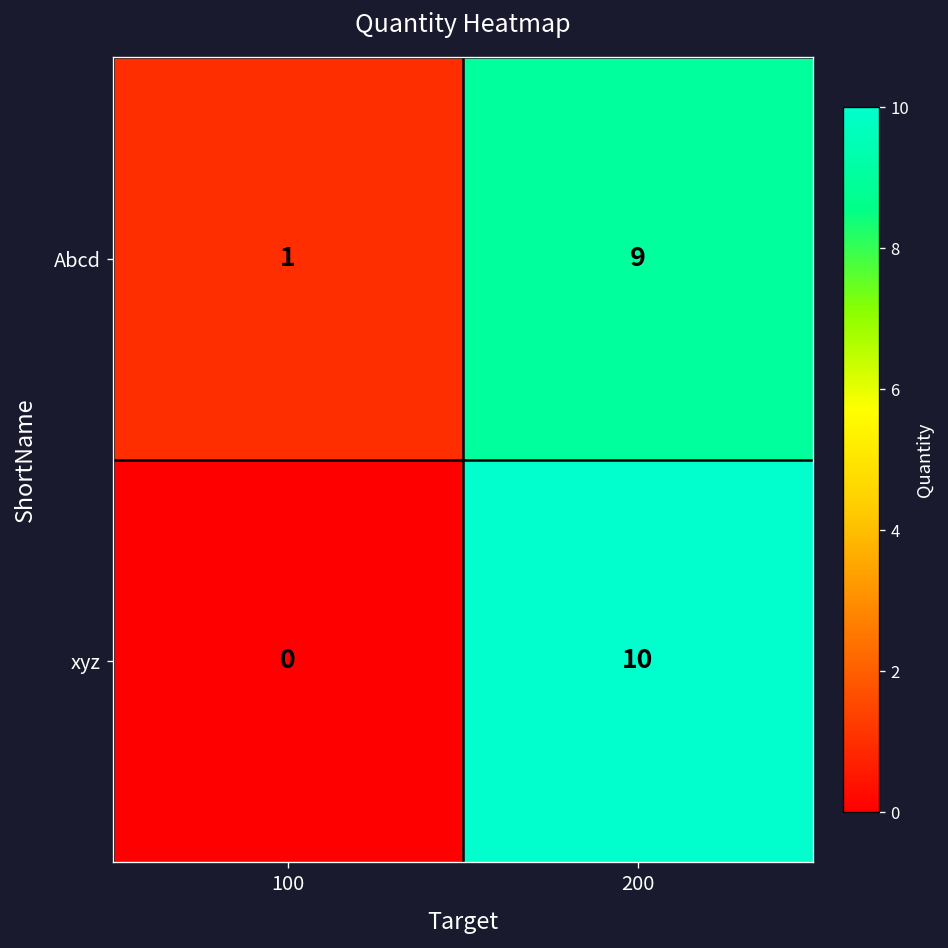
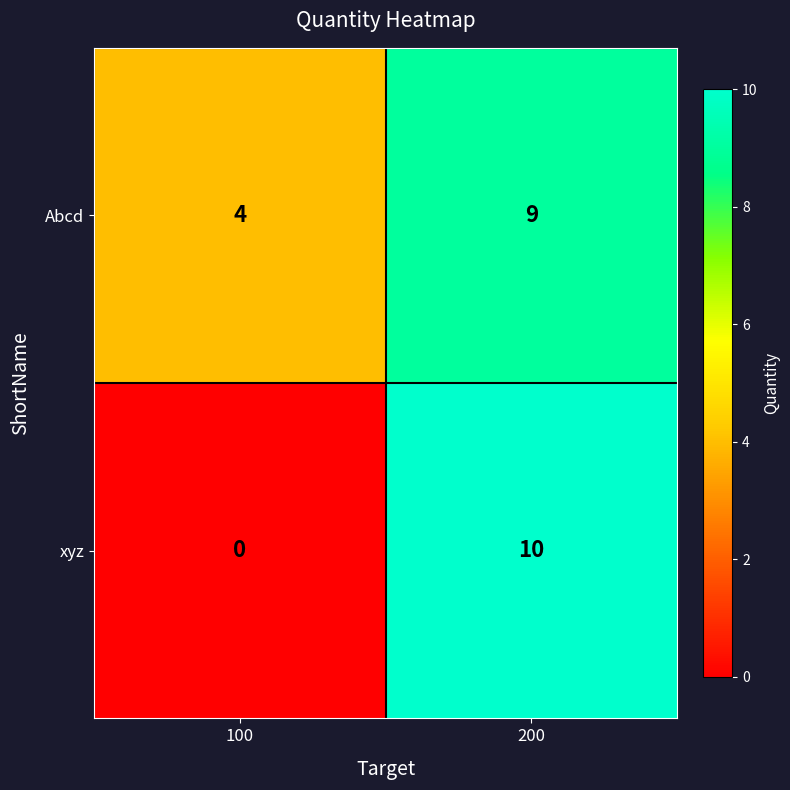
  {
    "Abcd": {
-     "100": 1,
+     "100": 4,
      "200": 9
    },
    "xyz": {
      "100": 0,
      "200": 10
    }
  }
